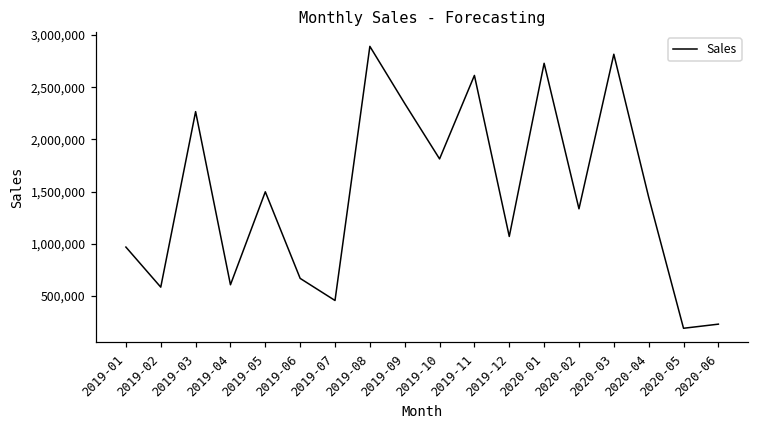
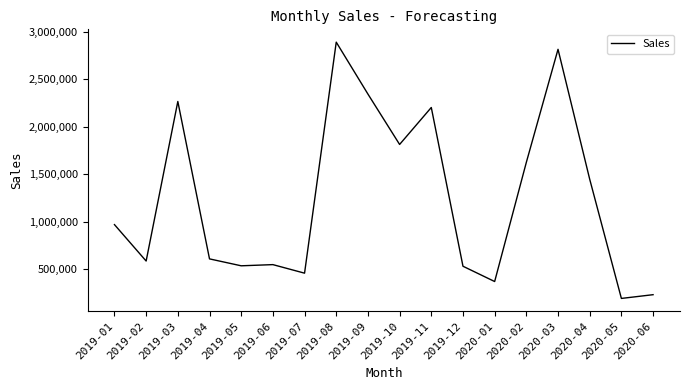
  {
    "2019-01": "1,000,000",
    "2019-02": "600,000",
    "2019-03": "2,300,000",
    "2019-04": "600,000",
-   "2019-05": "1,500,000",
-   "2019-06": "700,000",
+   "2019-05": "500,000",
+   "2019-06": "500,000",
    "2019-07": "500,000",
    "2019-08": "2,900,000",
    "2019-09": "2,300,000",
    "2019-10": "1,800,000",
-   "2019-11": "2,600,000",
-   "2019-12": "1,100,000",
-   "2020-01": "2,700,000",
-   "2020-02": "1,300,000",
+   "2019-11": "2,200,000",
+   "2019-12": "500,000",
+   "2020-01": "400,000",
+   "2020-02": "1,600,000",
    "2020-03": "2,800,000",
    "2020-04": "1,400,000",
    "2020-05": "200,000",
    "2020-06": "200,000"
  }
